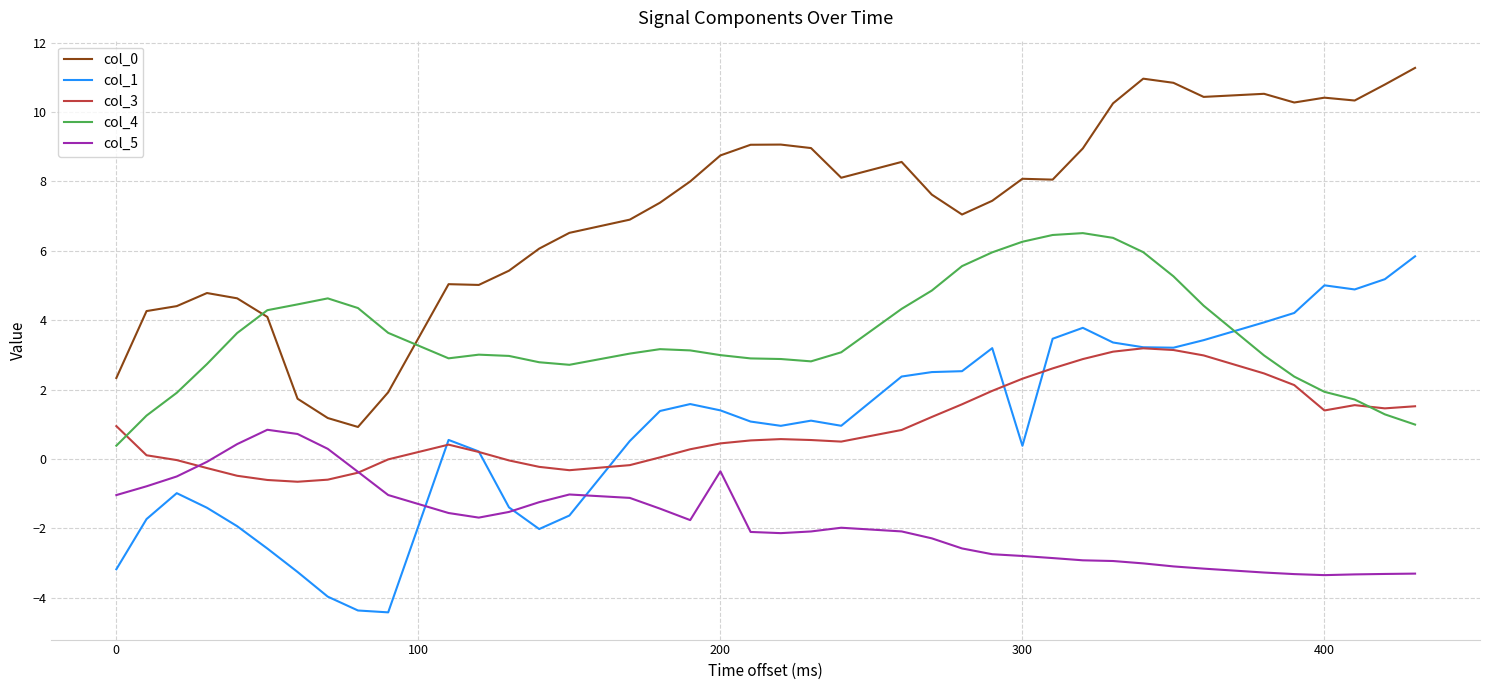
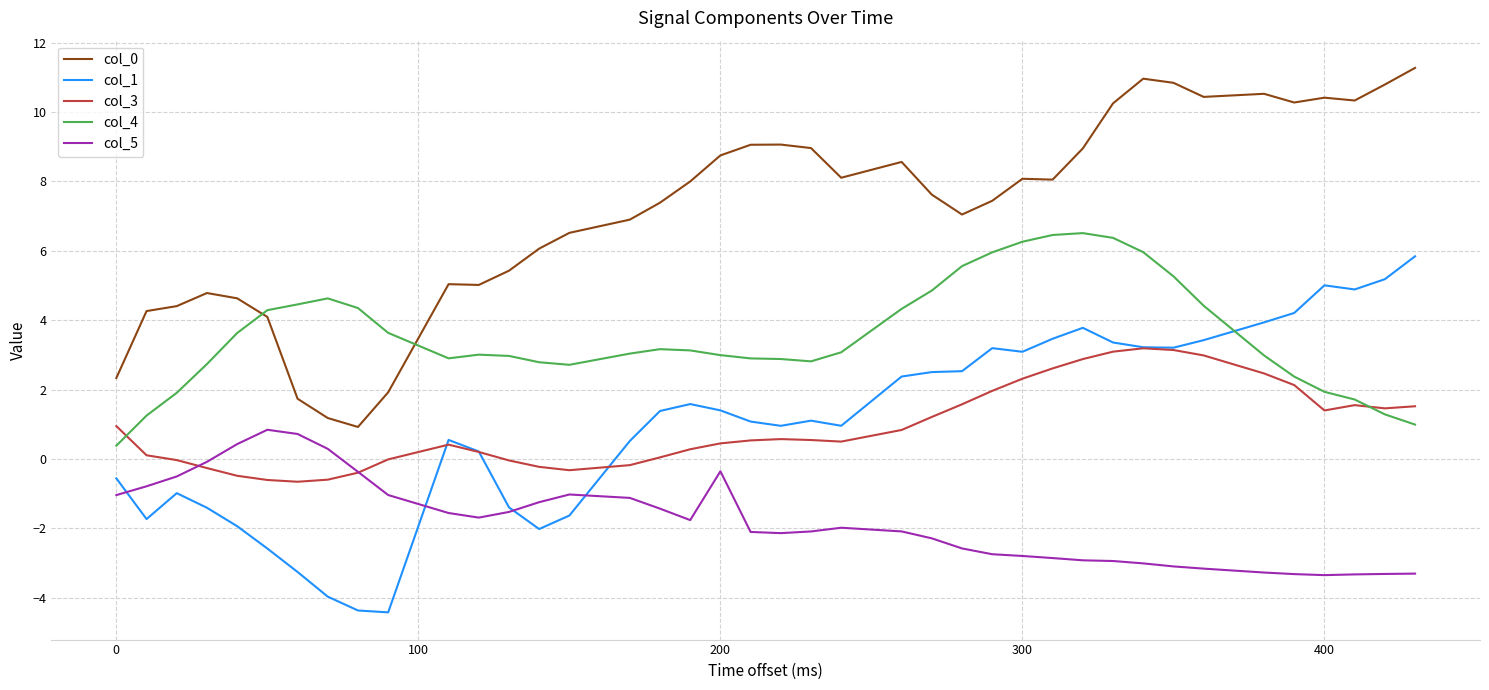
  {
    "col_0": {
      "0": 2.3,
      "200": 8.8,
      "300": 8.1,
      "400": 10.4
    },
    "col_1": {
-     "0": -3.2,
+     "0": -0.6,
      "200": 1.4,
-     "300": 0.4,
+     "300": 3.1,
      "400": 5.0
    },
    "col_3": {
      "0": 0.9,
      "200": 0.4,
      "300": 2.3,
      "400": 1.4
    },
    "col_4": {
      "0": 0.4,
      "200": 3.0,
      "300": 6.3,
      "400": 1.9
    },
    "col_5": {
      "0": -1.0,
      "200": -0.4,
      "300": -2.8,
      "400": -3.4
    }
  }
